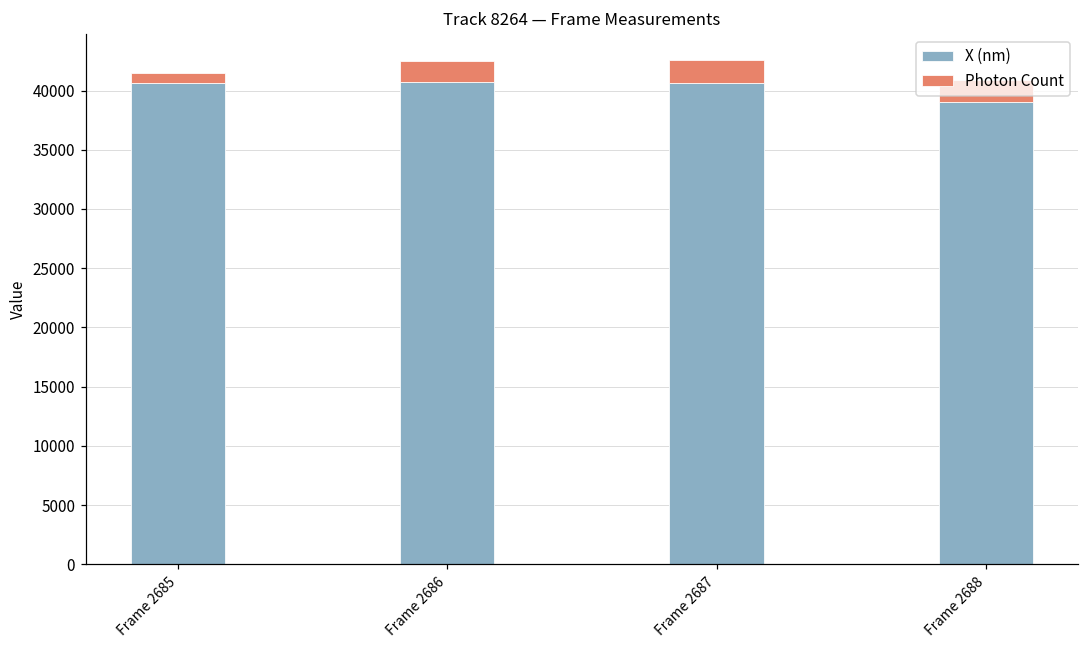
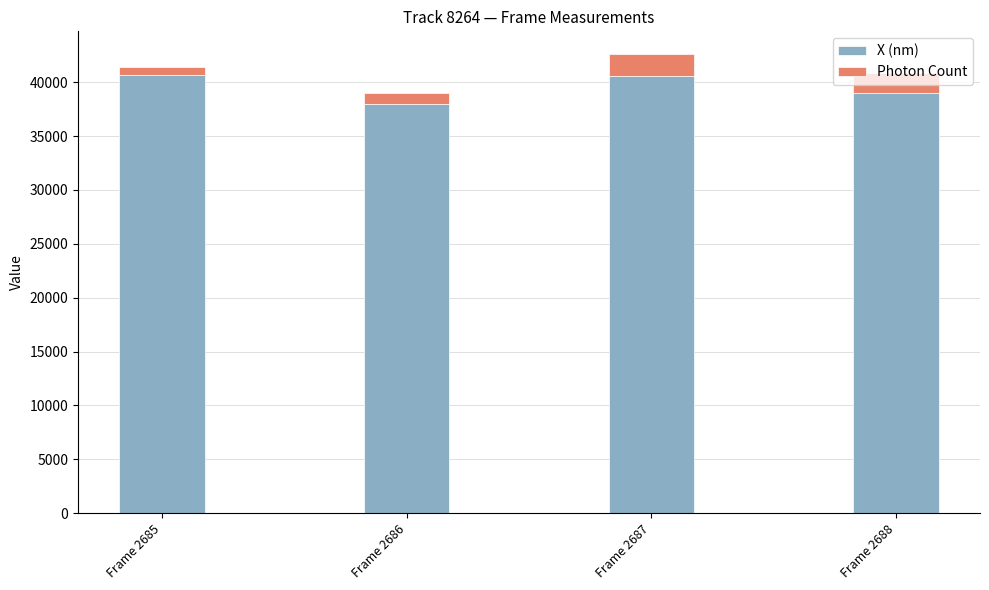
  {
    "X (nm)": {
      "Frame 2685": 40600,
-     "Frame 2686": 40700,
+     "Frame 2686": 37900,
      "Frame 2687": 40600,
      "Frame 2688": 39000
    },
    "Photon Count": {
      "Frame 2685": 800,
-     "Frame 2686": 1800,
+     "Frame 2686": 1100,
      "Frame 2687": 2000
    }
  }
